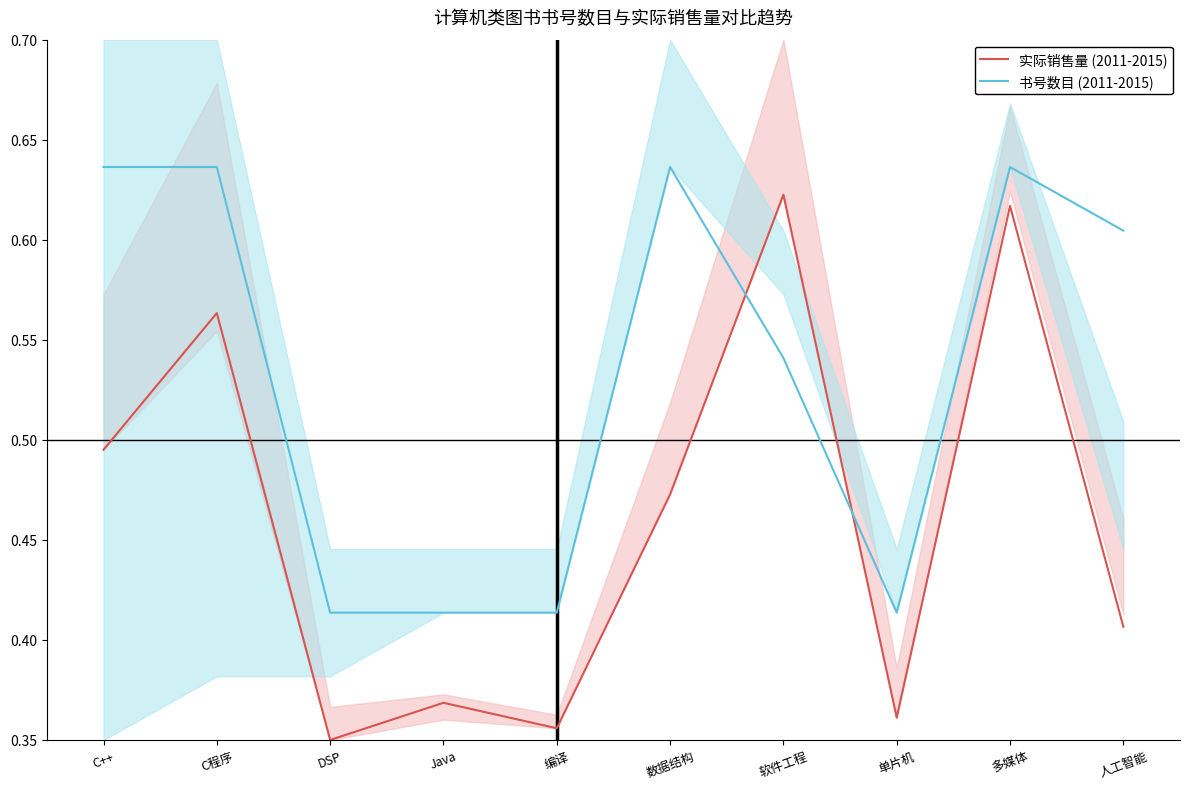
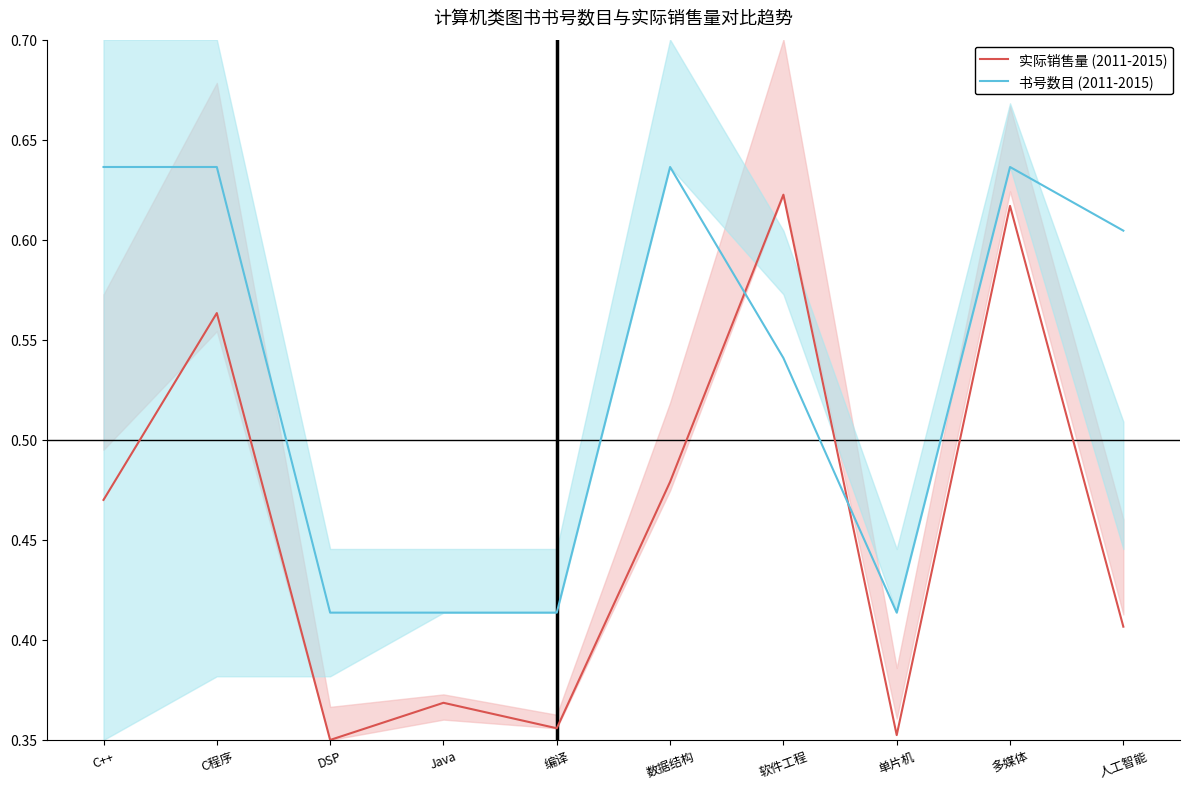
  {
    "实际销售量 (2011-2015)": {
-     "C++": 0.495,
+     "C++": 0.470,
      "C程序": 0.563,
      "DSP": 0.350,
      "Java": 0.369,
      "编译": 0.356,
-     "数据结构": 0.473,
+     "数据结构": 0.479,
      "软件工程": 0.623,
-     "单片机": 0.361,
+     "单片机": 0.352,
      "多媒体": 0.617,
      "人工智能": 0.407
    },
    "书号数目 (2011-2015)": {
      "C++": 0.636,
      "C程序": 0.636,
      "DSP": 0.414,
      "Java": 0.414,
      "编译": 0.414,
      "数据结构": 0.636,
      "软件工程": 0.541,
      "单片机": 0.414,
      "多媒体": 0.636,
      "人工智能": 0.605
    }
  }
